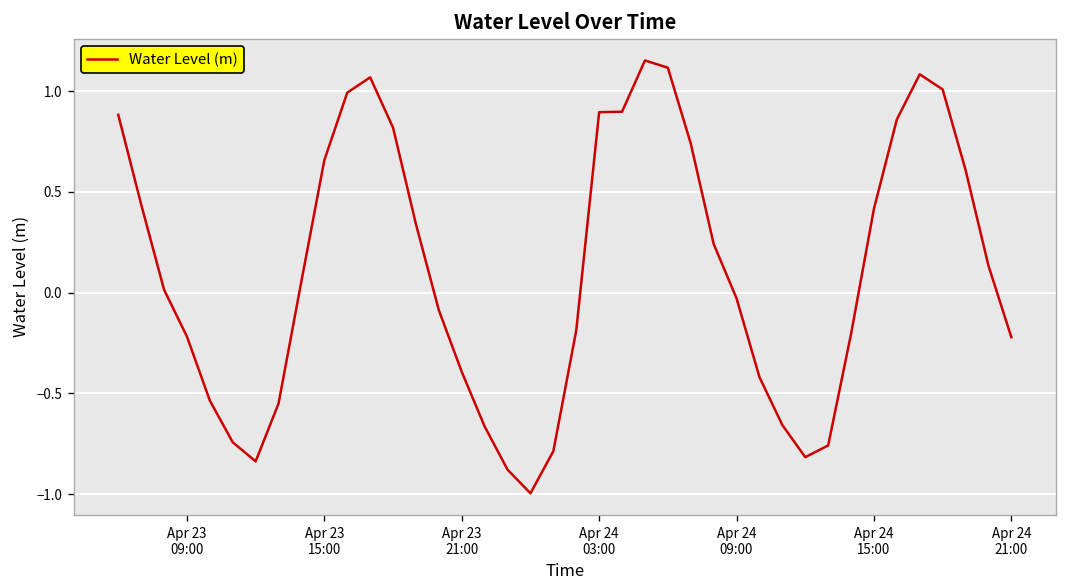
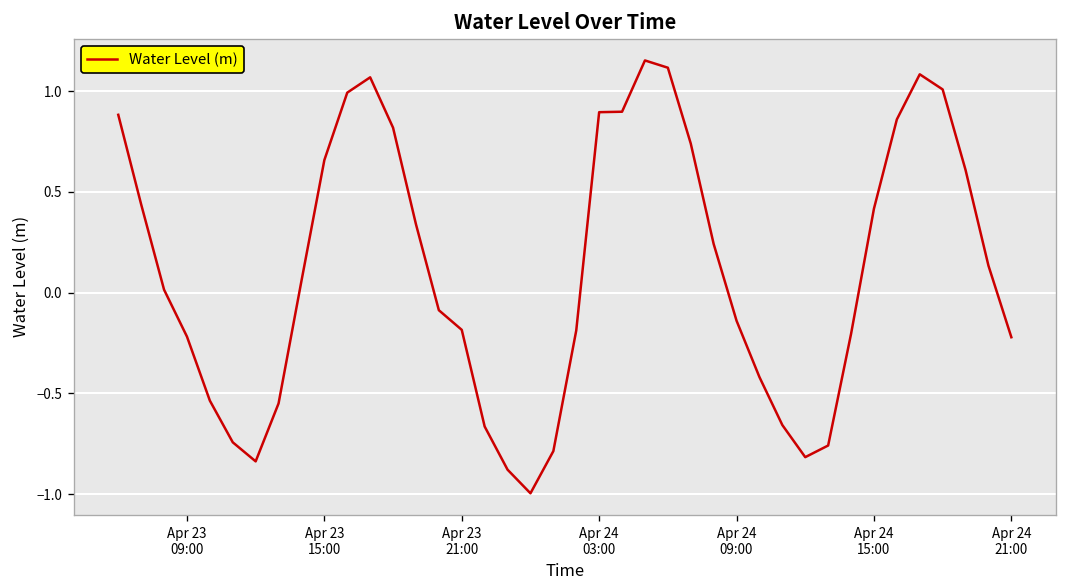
  {
    "Apr 23 09:00": -0.22,
    "Apr 23 15:00": 0.66,
-   "Apr 23 21:00": -0.39,
+   "Apr 23 21:00": -0.18,
    "Apr 24 03:00": 0.90,
-   "Apr 24 09:00": -0.03,
+   "Apr 24 09:00": -0.14,
    "Apr 24 15:00": 0.42,
    "Apr 24 21:00": -0.22
  }
